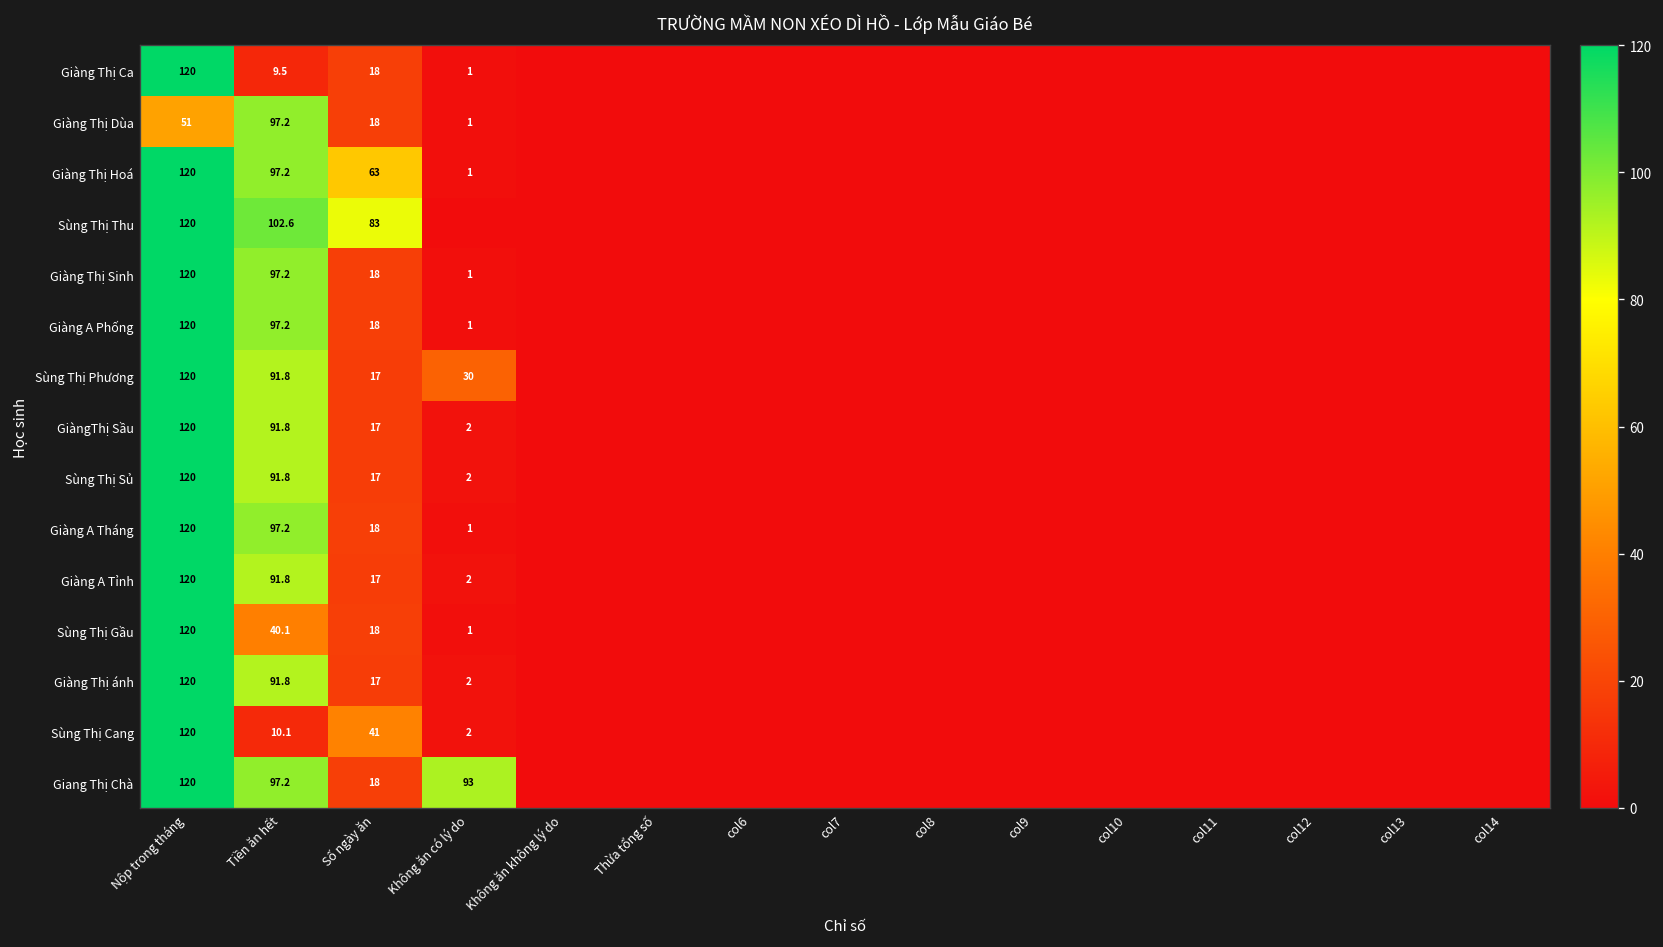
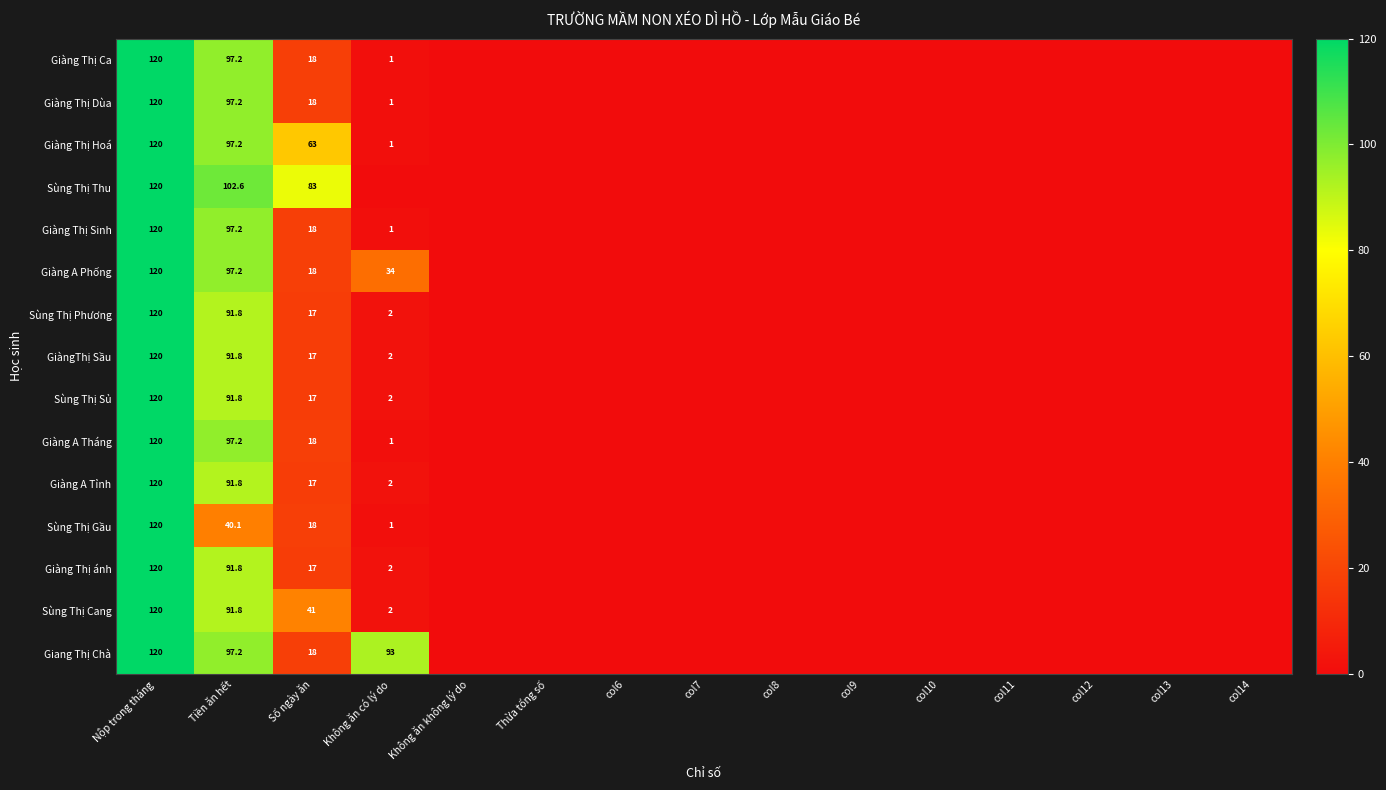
  {
    "Giàng Thị Ca": {
      "Nộp trong tháng": 120,
-     "Tiền ăn hết": 9.5,
+     "Tiền ăn hết": 97.2,
      "Số ngày ăn": 18,
      "Không ăn có lý do": 1
    },
    "Giàng Thị Dùa": {
-     "Nộp trong tháng": 51,
+     "Nộp trong tháng": 120,
      "Tiền ăn hết": 97.2,
      "Số ngày ăn": 18,
      "Không ăn có lý do": 1
    },
    "Giàng Thị Hoá": {
      "Nộp trong tháng": 120,
      "Tiền ăn hết": 97.2,
      "Số ngày ăn": 63,
      "Không ăn có lý do": 1
    },
    "Sùng Thị Thu": {
      "Nộp trong tháng": 120,
      "Tiền ăn hết": 102.6,
      "Số ngày ăn": 83
    },
    "Giàng Thị Sinh": {
      "Nộp trong tháng": 120,
      "Tiền ăn hết": 97.2,
      "Số ngày ăn": 18,
      "Không ăn có lý do": 1
    },
    "Giàng A Phống": {
      "Nộp trong tháng": 120,
      "Tiền ăn hết": 97.2,
      "Số ngày ăn": 18,
-     "Không ăn có lý do": 1
+     "Không ăn có lý do": 34
    },
    "Sùng Thị Phương": {
      "Nộp trong tháng": 120,
      "Tiền ăn hết": 91.8,
      "Số ngày ăn": 17,
-     "Không ăn có lý do": 30
+     "Không ăn có lý do": 2
    },
    "GiàngThị Sầu": {
      "Nộp trong tháng": 120,
      "Tiền ăn hết": 91.8,
      "Số ngày ăn": 17,
      "Không ăn có lý do": 2
    },
    "Sùng Thị Sủ": {
      "Nộp trong tháng": 120,
      "Tiền ăn hết": 91.8,
      "Số ngày ăn": 17,
      "Không ăn có lý do": 2
    },
    "Giàng A Tháng": {
      "Nộp trong tháng": 120,
      "Tiền ăn hết": 97.2,
      "Số ngày ăn": 18,
      "Không ăn có lý do": 1
    },
    "Giàng A Tỉnh": {
      "Nộp trong tháng": 120,
      "Tiền ăn hết": 91.8,
      "Số ngày ăn": 17,
      "Không ăn có lý do": 2
    },
    "Sùng Thị Gầu": {
      "Nộp trong tháng": 120,
      "Tiền ăn hết": 40.1,
      "Số ngày ăn": 18,
      "Không ăn có lý do": 1
    },
    "Giàng Thị ánh": {
      "Nộp trong tháng": 120,
      "Tiền ăn hết": 91.8,
      "Số ngày ăn": 17,
      "Không ăn có lý do": 2
    },
    "Sùng Thị Cang": {
      "Nộp trong tháng": 120,
-     "Tiền ăn hết": 10.1,
+     "Tiền ăn hết": 91.8,
      "Số ngày ăn": 41,
      "Không ăn có lý do": 2
    },
    "Giang Thị Chà": {
      "Nộp trong tháng": 120,
      "Tiền ăn hết": 97.2,
      "Số ngày ăn": 18,
      "Không ăn có lý do": 93
    }
  }
